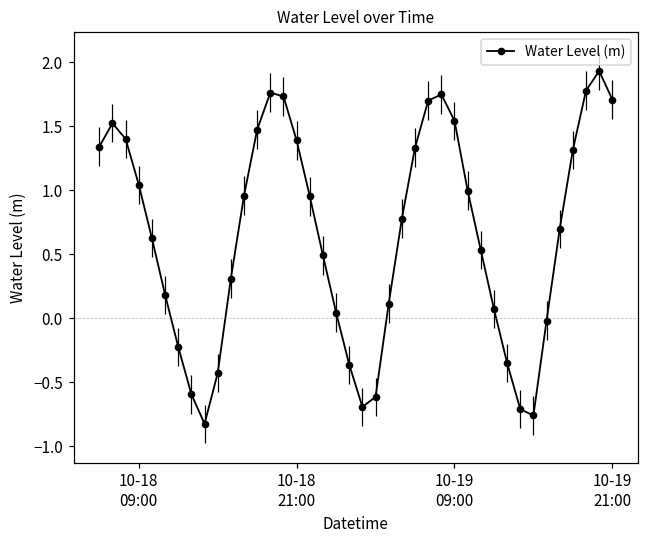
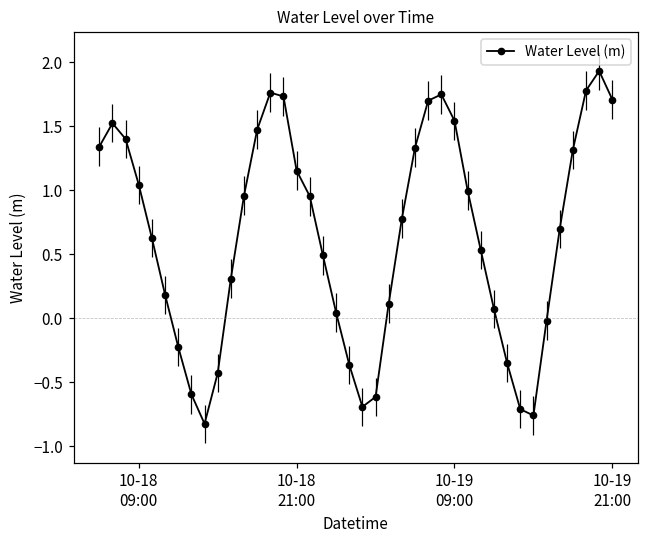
  {
    "10-18 09:00": 1.04,
-   "10-18 21:00": 1.39,
+   "10-18 21:00": 1.15,
    "10-19 09:00": 1.54,
    "10-19 21:00": 1.71
  }
